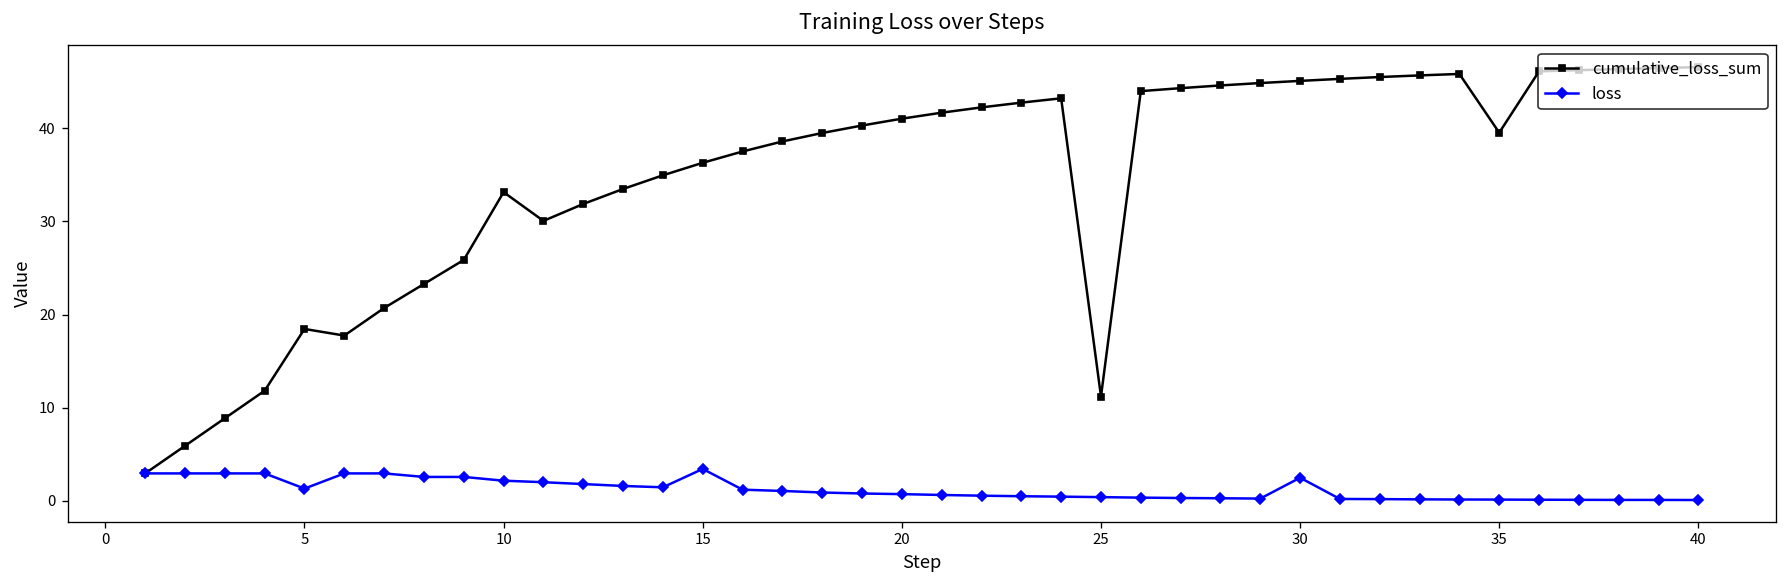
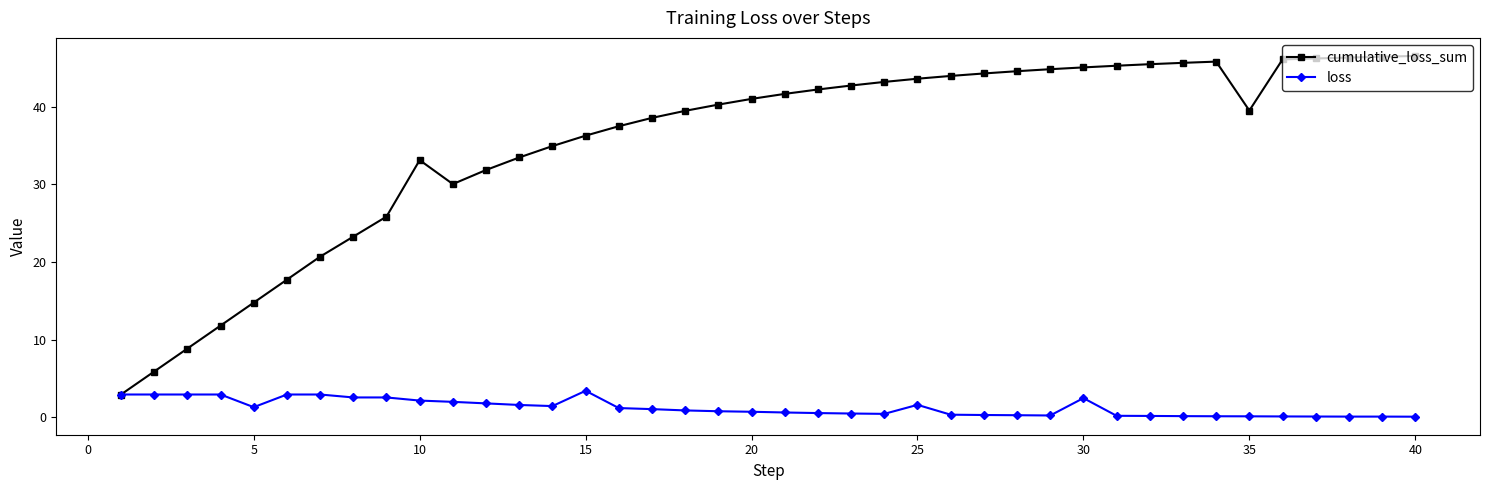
  {
    "cumulative_loss_sum": {
-     "5": 18,
+     "5": 15,
      "10": 33,
      "15": 36,
      "20": 41,
-     "25": 11,
+     "25": 44,
      "30": 45,
      "35": 40
    },
    "loss": {
      "5": 1,
      "10": 2,
      "15": 3,
      "20": 1,
-     "25": 0,
+     "25": 2,
      "30": 2,
      "35": 0,
      "40": 0
    }
  }
